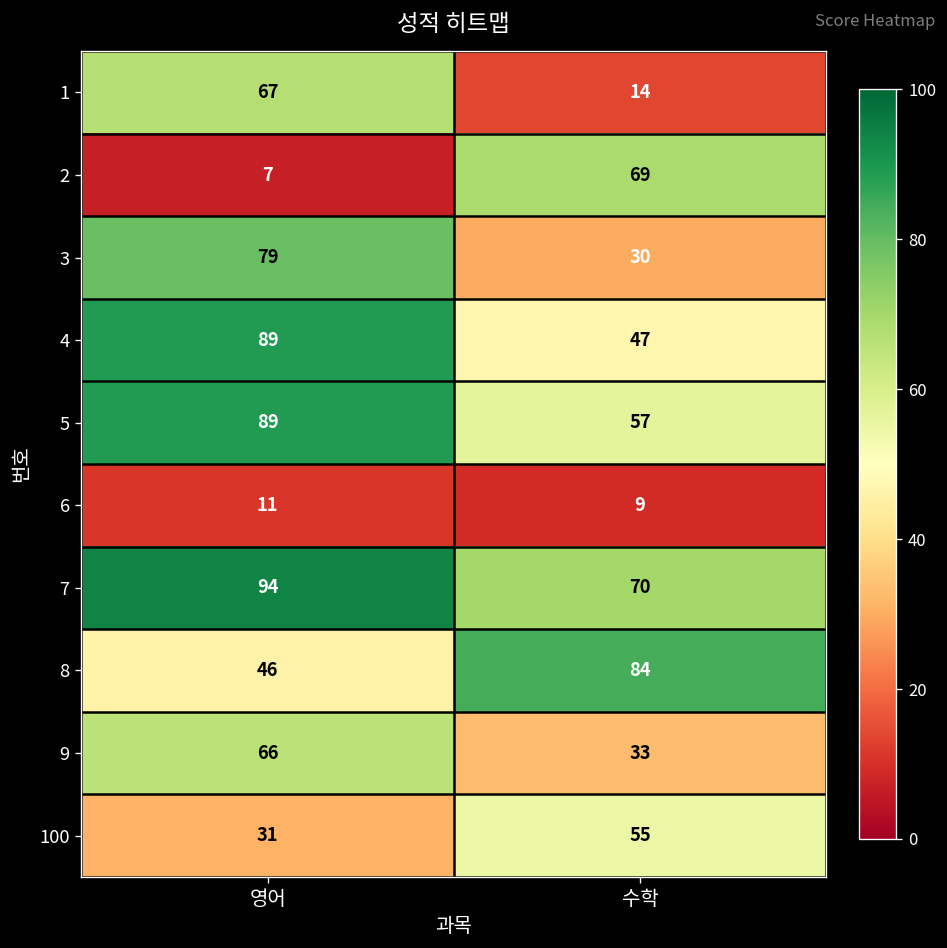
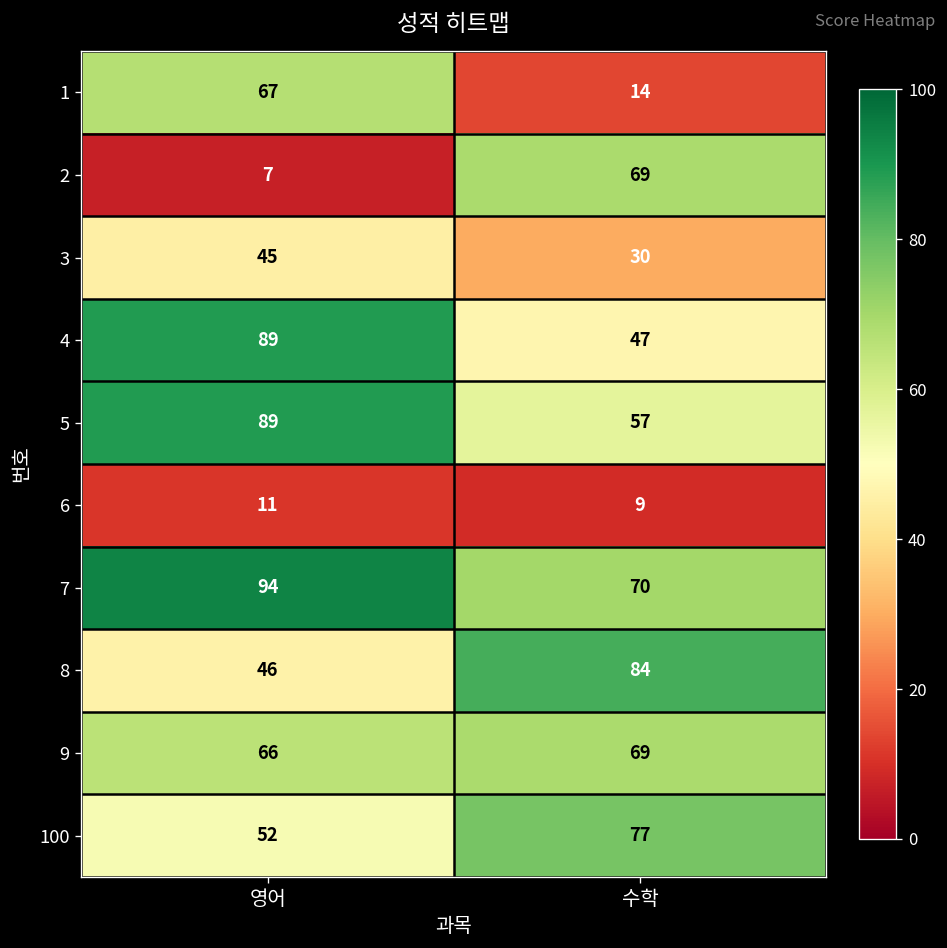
  {
    "1": {
      "영어": 67,
      "수학": 14
    },
    "2": {
      "영어": 7,
      "수학": 69
    },
    "3": {
-     "영어": 79,
+     "영어": 45,
      "수학": 30
    },
    "4": {
      "영어": 89,
      "수학": 47
    },
    "5": {
      "영어": 89,
      "수학": 57
    },
    "6": {
      "영어": 11,
      "수학": 9
    },
    "7": {
      "영어": 94,
      "수학": 70
    },
    "8": {
      "영어": 46,
      "수학": 84
    },
    "9": {
      "영어": 66,
-     "수학": 33
+     "수학": 69
    },
    "100": {
-     "영어": 31,
-     "수학": 55
+     "영어": 52,
+     "수학": 77
    }
  }
